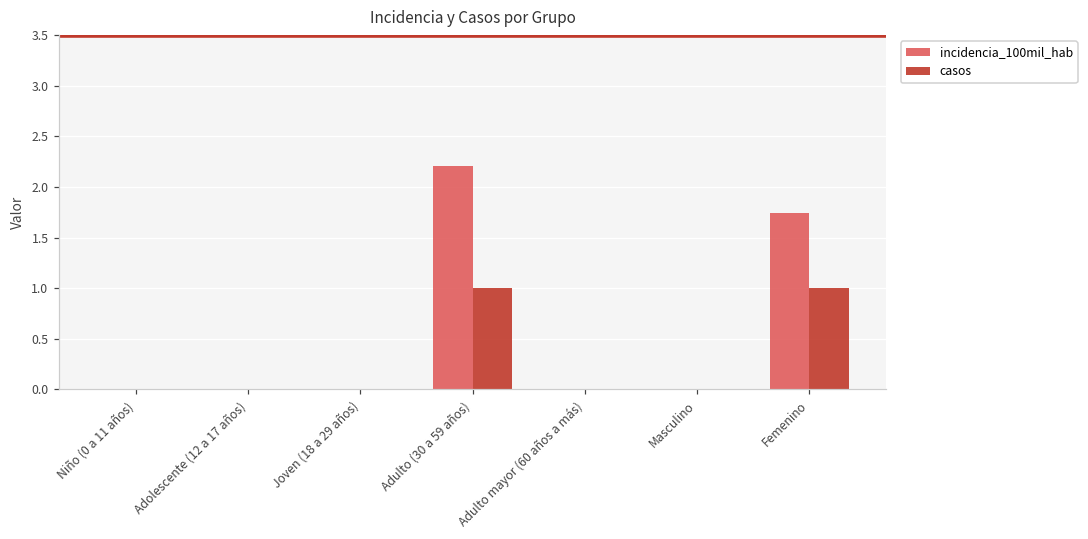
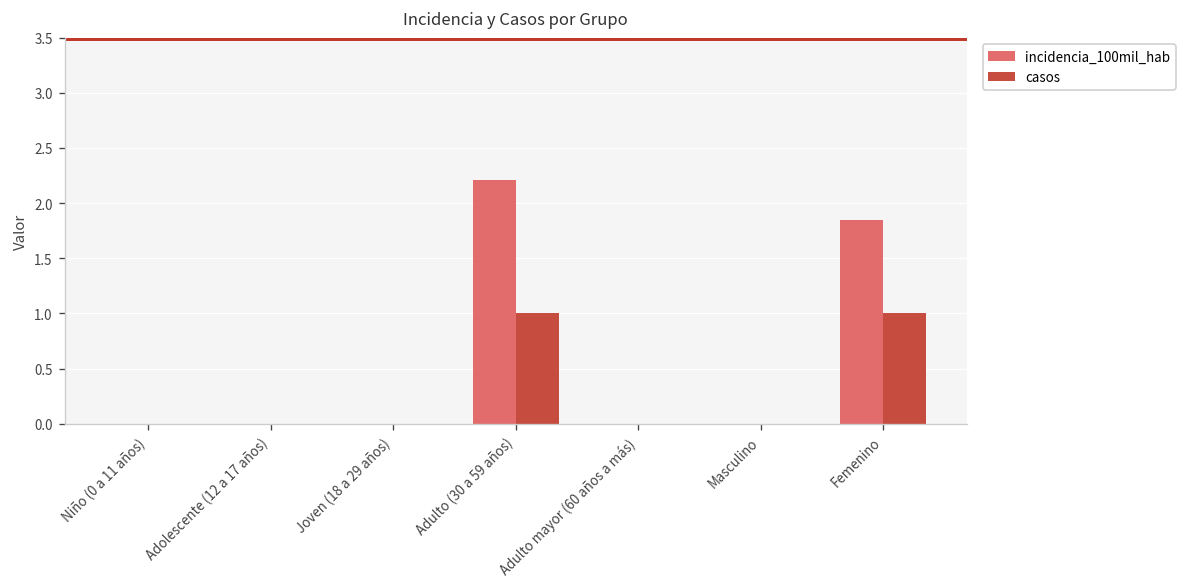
  {
    "incidencia_100mil_hab": {
      "Niño (0 a 11 años)": 0.0,
      "Adolescente (12 a 17 años)": 0.0,
      "Joven (18 a 29 años)": 0.0,
      "Adulto (30 a 59 años)": 2.2,
      "Adulto mayor (60 años a más)": 0.0,
      "Masculino": 0.0,
-     "Femenino": 1.7
+     "Femenino": 1.9
    },
    "casos": {
      "Niño (0 a 11 años)": 0.0,
      "Adolescente (12 a 17 años)": 0.0,
      "Joven (18 a 29 años)": 0.0,
      "Adulto (30 a 59 años)": 1.0,
      "Adulto mayor (60 años a más)": 0.0,
      "Masculino": 0.0,
      "Femenino": 1.0
    }
  }
